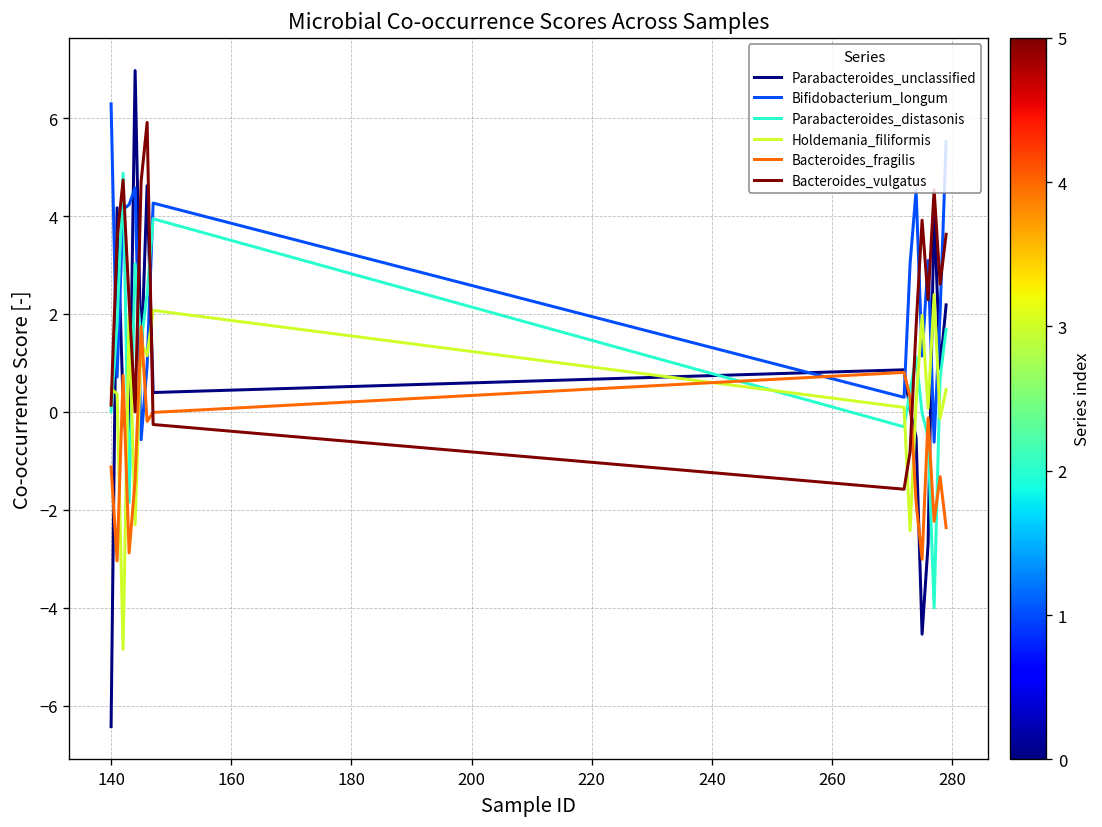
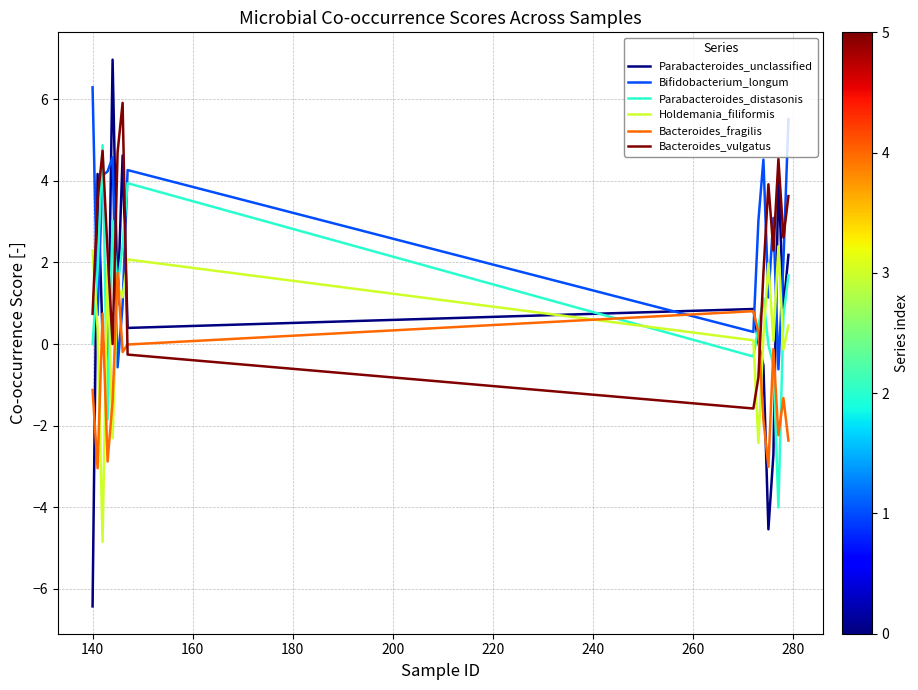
  {
    "Parabacteroides_unclassified": {
      "140": -6.4
    },
    "Bifidobacterium_longum": {
      "140": 6.3
    },
    "Parabacteroides_distasonis": {
      "140": 0.0
    },
    "Holdemania_filiformis": {
-     "140": 0.5
+     "140": 2.3
    },
    "Bacteroides_fragilis": {
      "140": -1.1
    },
    "Bacteroides_vulgatus": {
-     "140": 0.1
+     "140": 0.7
    }
  }
